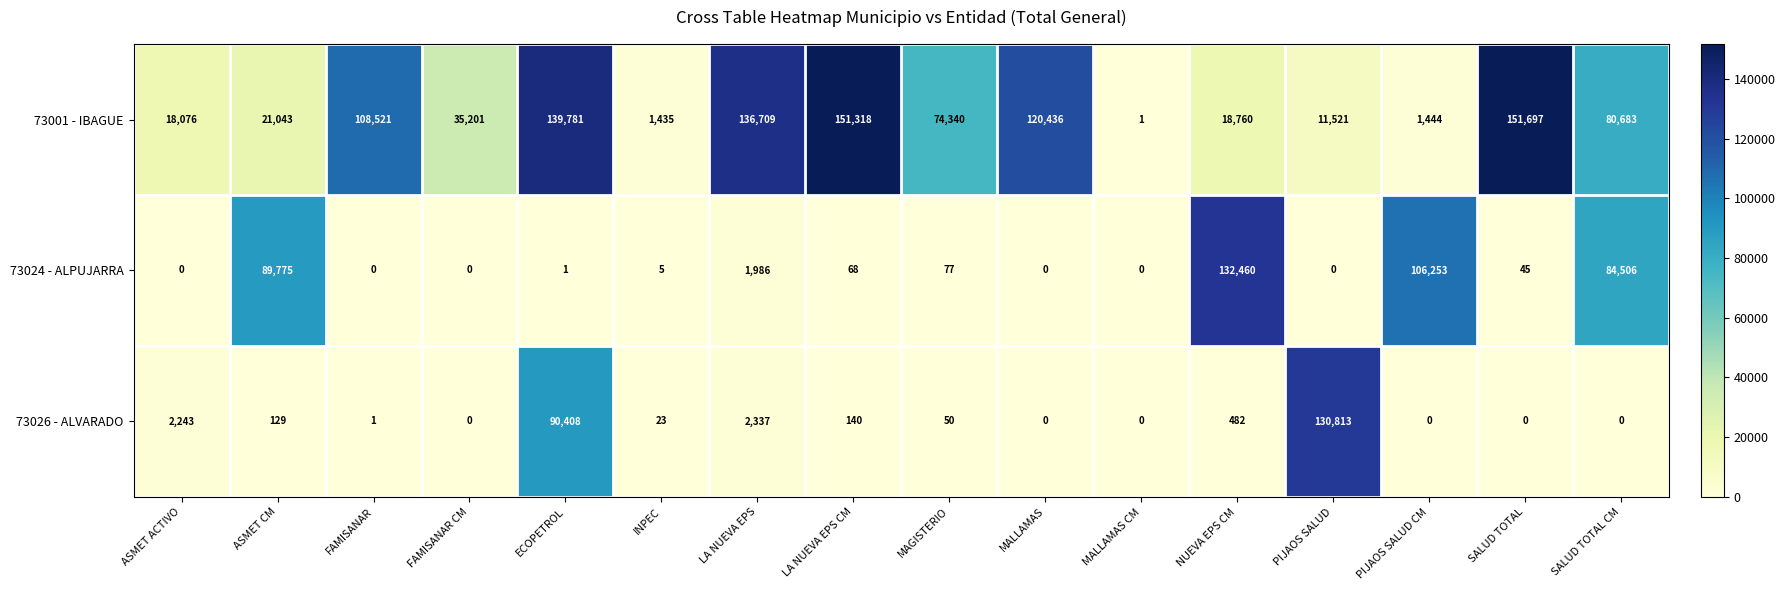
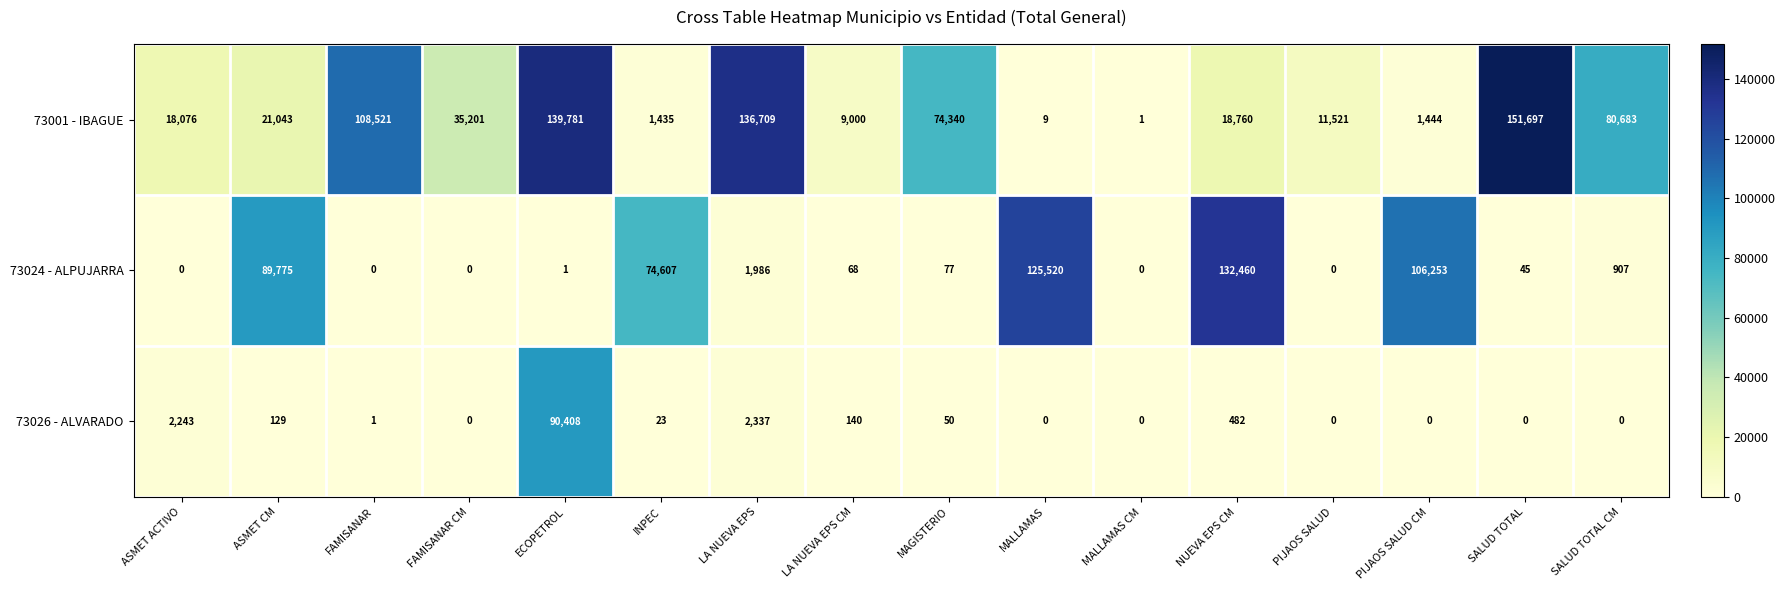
  {
    "73001 - IBAGUE": {
      "ASMET ACTIVO": "18,076",
      "ASMET CM": "21,043",
      "FAMISANAR": "108,521",
      "FAMISANAR CM": "35,201",
      "ECOPETROL": "139,781",
      "INPEC": "1,435",
      "LA NUEVA EPS": "136,709",
-     "LA NUEVA EPS CM": "151,318",
+     "LA NUEVA EPS CM": "9,000",
      "MAGISTERIO": "74,340",
-     "MALLAMAS": "120,436",
+     "MALLAMAS": "9",
      "MALLAMAS CM": "1",
      "NUEVA EPS CM": "18,760",
      "PIJAOS SALUD": "11,521",
      "PIJAOS SALUD CM": "1,444",
      "SALUD TOTAL": "151,697",
      "SALUD TOTAL CM": "80,683"
    },
    "73024 - ALPUJARRA": {
      "ASMET ACTIVO": "0",
      "ASMET CM": "89,775",
      "FAMISANAR": "0",
      "FAMISANAR CM": "0",
      "ECOPETROL": "1",
-     "INPEC": "5",
+     "INPEC": "74,607",
      "LA NUEVA EPS": "1,986",
      "LA NUEVA EPS CM": "68",
      "MAGISTERIO": "77",
-     "MALLAMAS": "0",
+     "MALLAMAS": "125,520",
      "MALLAMAS CM": "0",
      "NUEVA EPS CM": "132,460",
      "PIJAOS SALUD": "0",
      "PIJAOS SALUD CM": "106,253",
      "SALUD TOTAL": "45",
-     "SALUD TOTAL CM": "84,506"
+     "SALUD TOTAL CM": "907"
    },
    "73026 - ALVARADO": {
      "ASMET ACTIVO": "2,243",
      "ASMET CM": "129",
      "FAMISANAR": "1",
      "FAMISANAR CM": "0",
      "ECOPETROL": "90,408",
      "INPEC": "23",
      "LA NUEVA EPS": "2,337",
      "LA NUEVA EPS CM": "140",
      "MAGISTERIO": "50",
      "MALLAMAS": "0",
      "MALLAMAS CM": "0",
      "NUEVA EPS CM": "482",
-     "PIJAOS SALUD": "130,813",
+     "PIJAOS SALUD": "0",
      "PIJAOS SALUD CM": "0",
      "SALUD TOTAL": "0",
      "SALUD TOTAL CM": "0"
    }
  }
